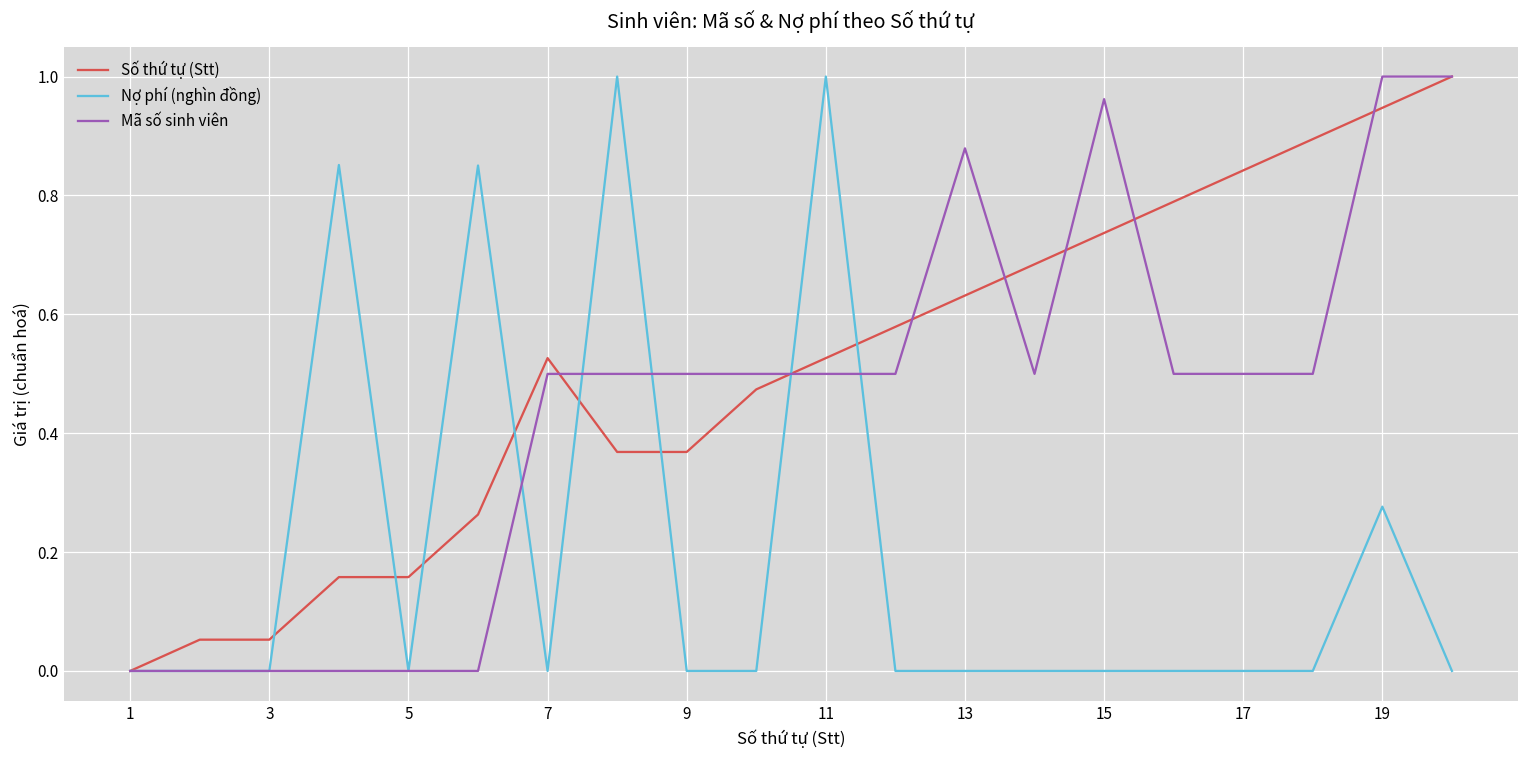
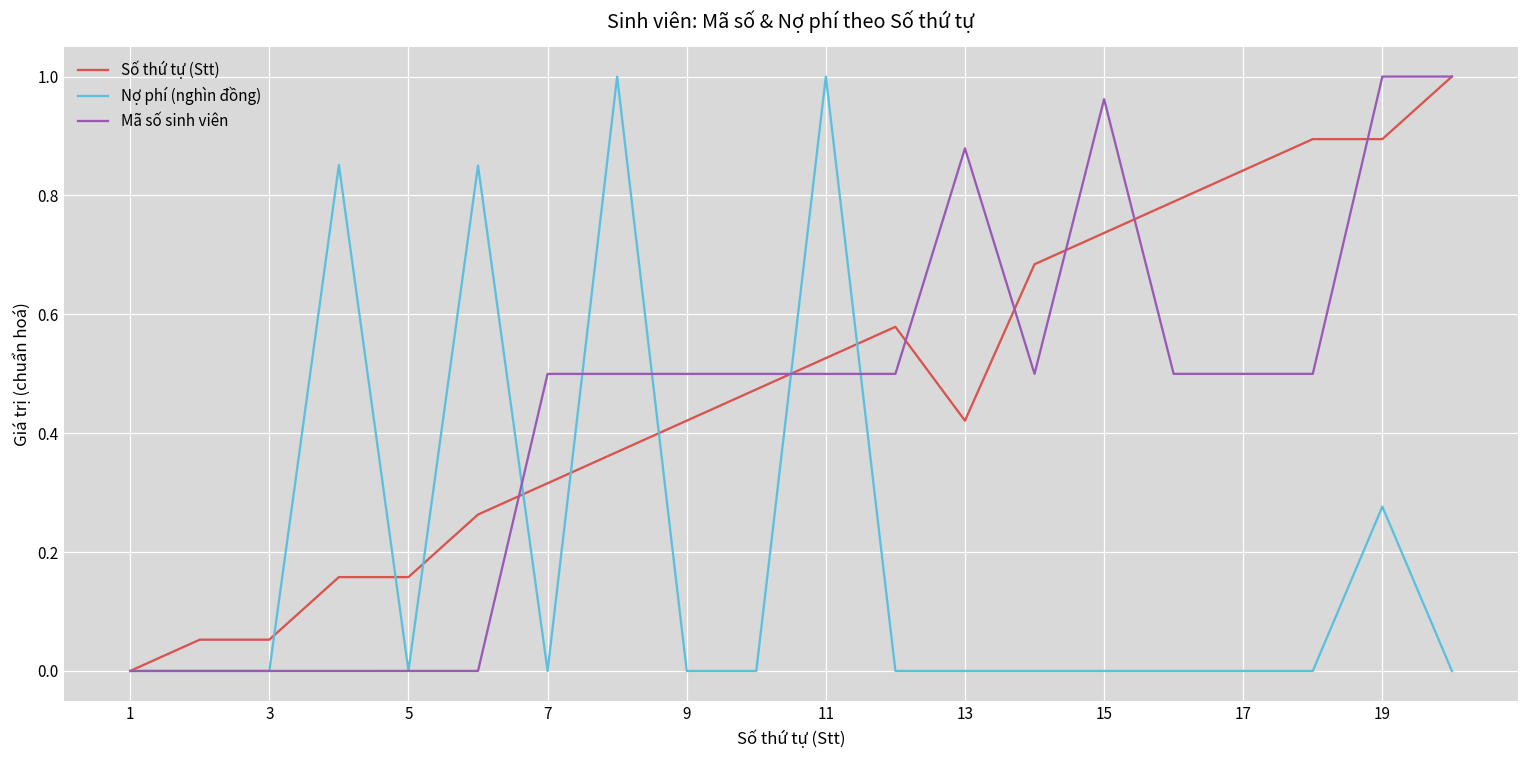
  {
    "Số thứ tự (Stt)": {
      "3": 0.05,
      "5": 0.16,
-     "7": 0.53,
-     "9": 0.37,
+     "7": 0.32,
+     "9": 0.42,
      "11": 0.53,
-     "13": 0.63,
+     "13": 0.42,
      "15": 0.74,
      "17": 0.84,
-     "19": 0.95
+     "19": 0.89
    },
    "Nợ phí (nghìn đồng)": {
      "7": 0.00,
      "9": 0.00,
      "11": 1.00,
      "13": 0.00,
      "15": 0.00,
      "17": 0.00,
      "19": 0.28
    },
    "Mã số sinh viên": {
      "7": 0.50,
      "9": 0.50,
      "11": 0.50,
      "13": 0.88,
      "15": 0.96,
      "17": 0.50,
      "19": 1.00
    }
  }
